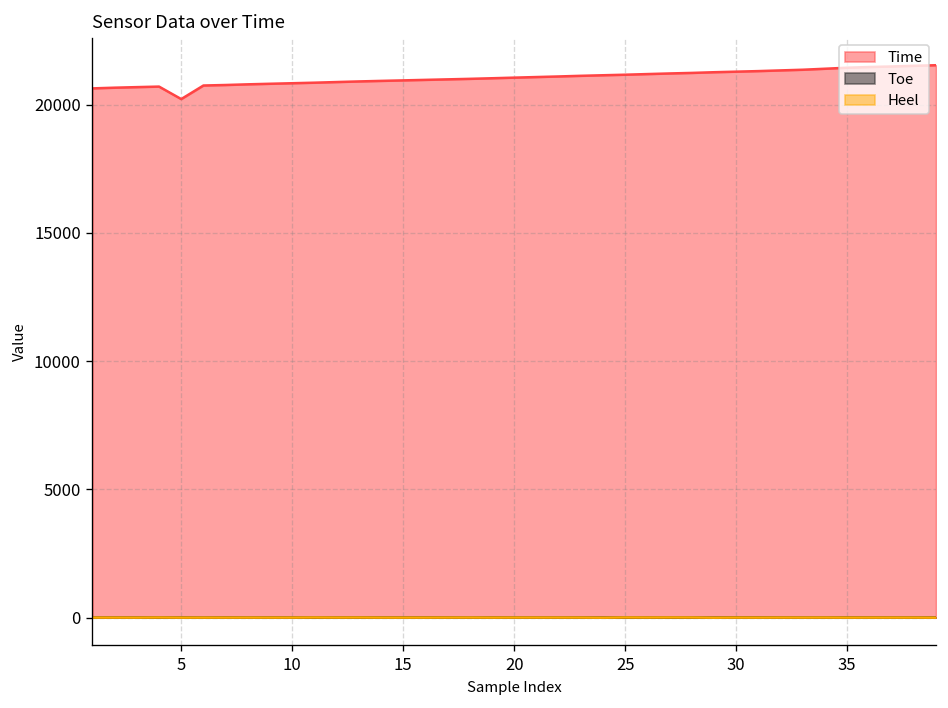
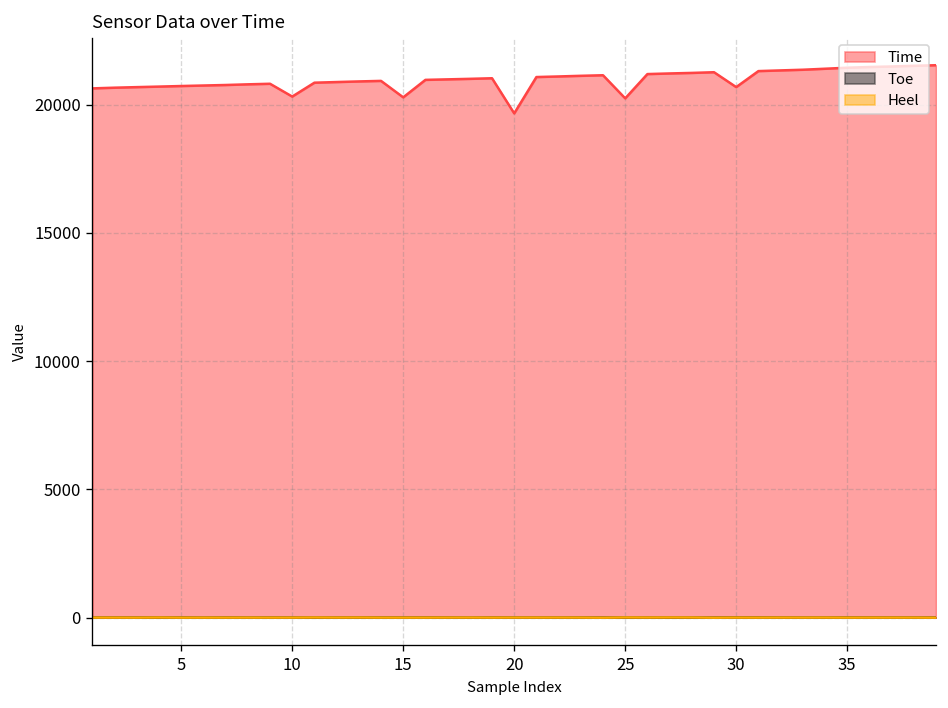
  {
    "Time": {
-     "5": 20200,
-     "10": 20800,
-     "15": 20900,
-     "20": 21100,
-     "25": 21200,
-     "30": 21300
+     "5": 20700,
+     "10": 20300,
+     "15": 20300,
+     "20": 19700,
+     "25": 20200,
+     "30": 20700
    }
  }
